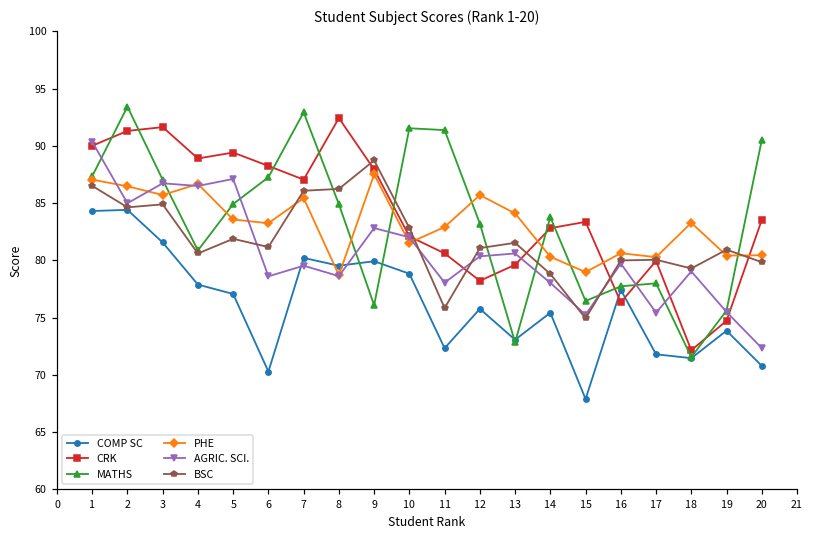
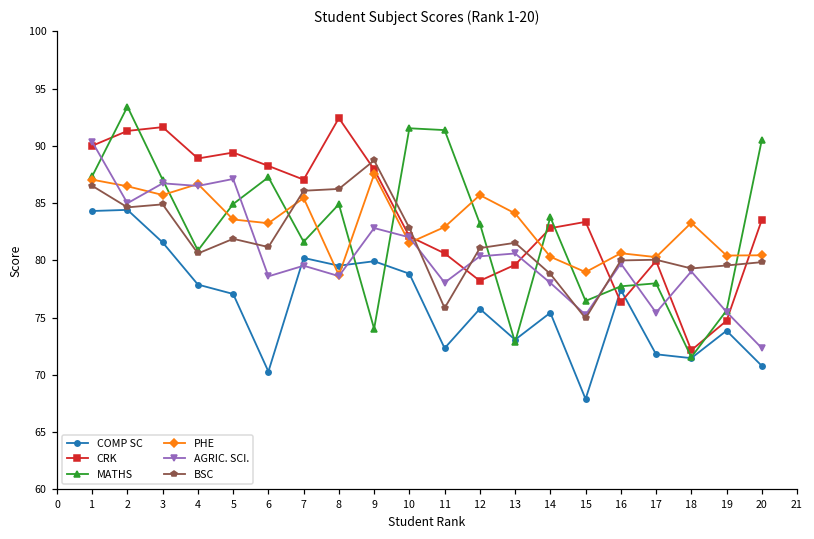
  {
    "COMP SC": {
      "1": 84.3,
      "3": 81.6,
      "4": 77.9,
      "5": 77.1,
      "6": 70.3,
      "7": 80.2,
      "8": 79.5,
      "9": 79.9,
      "10": 78.8,
      "11": 72.3,
      "12": 75.8,
      "14": 75.4,
      "15": 67.9,
      "16": 77.4,
      "17": 71.8,
      "19": 73.9,
      "20": 70.8
    },
    "CRK": {
      "1": 90.0,
      "2": 91.3,
      "3": 91.6,
      "4": 88.9,
      "5": 89.4,
      "6": 88.3,
      "7": 87.1,
      "8": 92.4,
      "9": 87.9,
      "11": 80.6,
      "12": 78.2,
      "13": 79.6,
      "14": 82.8,
      "15": 83.4,
      "16": 76.3,
      "18": 72.1,
      "19": 74.7,
      "20": 83.5
    },
    "MATHS": {
      "1": 87.4,
      "2": 93.4,
      "3": 87.0,
      "4": 80.9,
      "5": 84.9,
      "6": 87.3,
-     "7": 92.9,
+     "7": 81.6,
      "8": 84.9,
-     "9": 76.1,
+     "9": 74.0,
      "10": 91.5,
      "11": 91.4,
      "12": 83.2,
      "14": 83.8,
      "15": 76.5,
      "16": 77.7,
      "17": 78.0,
      "20": 90.5
    },
    "PHE": {
      "1": 87.1,
      "2": 86.5,
      "3": 85.7,
      "5": 83.6,
      "6": 83.2,
      "7": 85.4,
      "9": 87.5,
      "10": 81.5,
      "11": 82.9,
      "12": 85.7,
      "13": 84.1,
      "14": 80.3,
      "15": 79.0,
      "16": 80.6,
      "18": 83.3,
      "19": 80.4,
      "20": 80.4
    },
    "AGRIC. SCI.": {
      "1": 90.4,
      "2": 85.0,
      "3": 86.7,
      "5": 87.1,
      "6": 78.6,
      "7": 79.5,
      "9": 82.8,
      "11": 78.1,
      "12": 80.4,
      "13": 80.6,
      "14": 78.0,
      "15": 75.2,
      "16": 79.7,
      "17": 75.4,
      "18": 79.0,
      "20": 72.3
    },
    "BSC": {
      "1": 86.5,
      "3": 84.9,
      "4": 80.6,
      "5": 81.9,
      "6": 81.2,
      "7": 86.1,
      "8": 86.2,
      "9": 88.7,
      "10": 82.8,
      "11": 75.8,
      "12": 81.1,
      "13": 81.5,
      "14": 78.8,
      "15": 74.9,
      "16": 80.0,
      "18": 79.3,
-     "19": 80.9,
+     "19": 79.6,
      "20": 79.8
    }
  }
